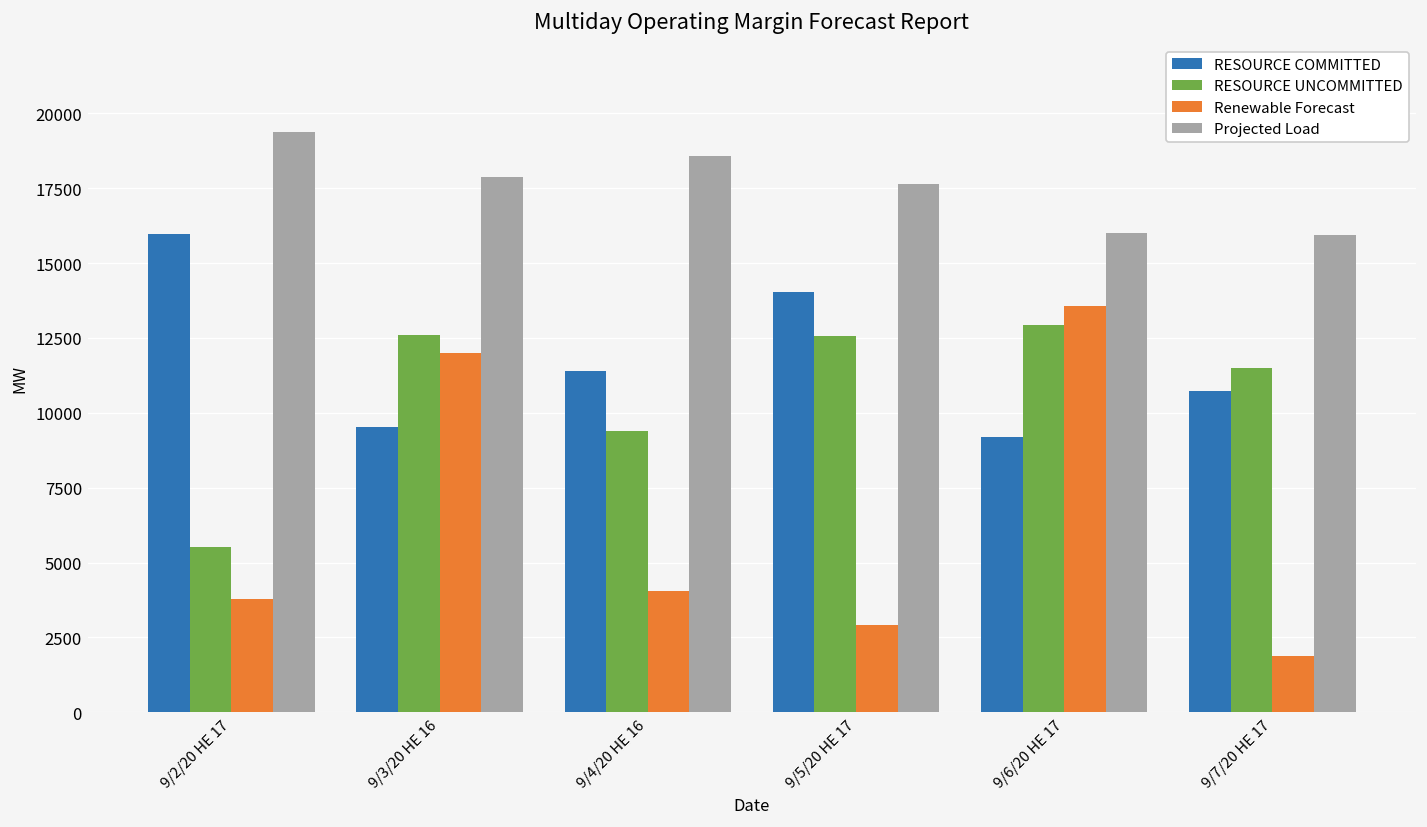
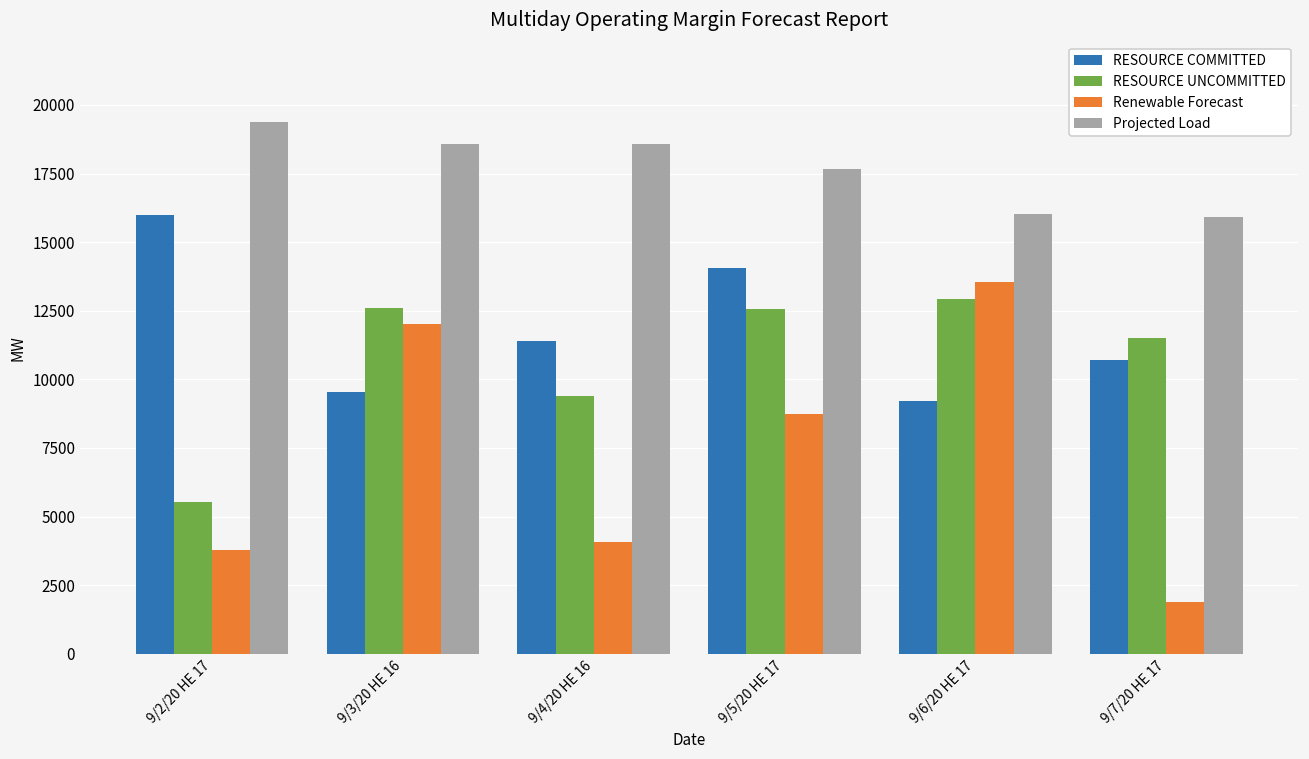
  {
    "RESOURCE COMMITTED": {
      "9/2/20 HE 17": 16000,
      "9/3/20 HE 16": 9500,
      "9/4/20 HE 16": 11400,
      "9/5/20 HE 17": 14100,
      "9/6/20 HE 17": 9200,
      "9/7/20 HE 17": 10700
    },
    "RESOURCE UNCOMMITTED": {
      "9/2/20 HE 17": 5500,
      "9/3/20 HE 16": 12600,
      "9/4/20 HE 16": 9400,
      "9/5/20 HE 17": 12600,
      "9/6/20 HE 17": 12900,
      "9/7/20 HE 17": 11500
    },
    "Renewable Forecast": {
      "9/2/20 HE 17": 3800,
      "9/3/20 HE 16": 12000,
      "9/4/20 HE 16": 4100,
-     "9/5/20 HE 17": 2900,
+     "9/5/20 HE 17": 8700,
      "9/6/20 HE 17": 13600,
      "9/7/20 HE 17": 1900
    },
    "Projected Load": {
      "9/2/20 HE 17": 19400,
-     "9/3/20 HE 16": 17900,
+     "9/3/20 HE 16": 18600,
      "9/4/20 HE 16": 18600,
      "9/5/20 HE 17": 17600,
      "9/6/20 HE 17": 16000,
      "9/7/20 HE 17": 15900
    }
  }
